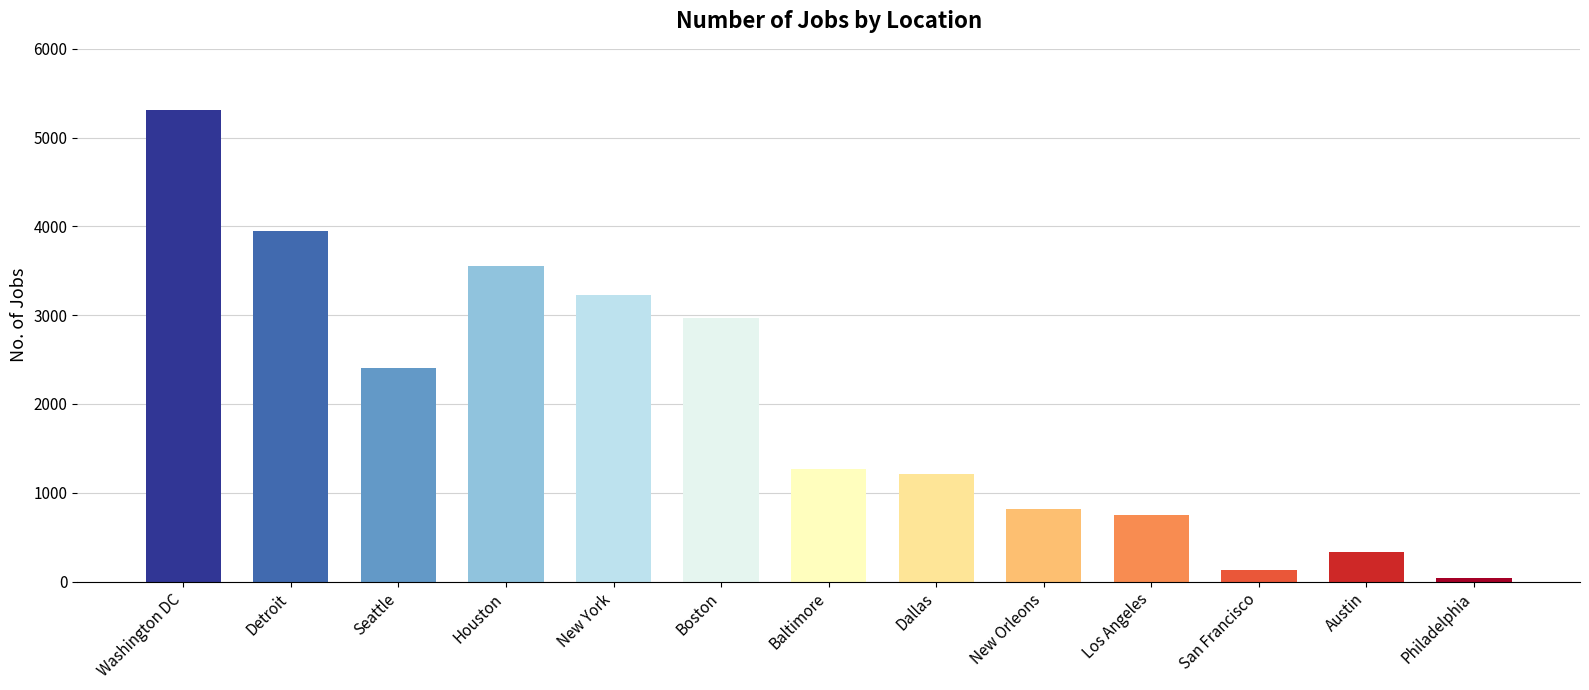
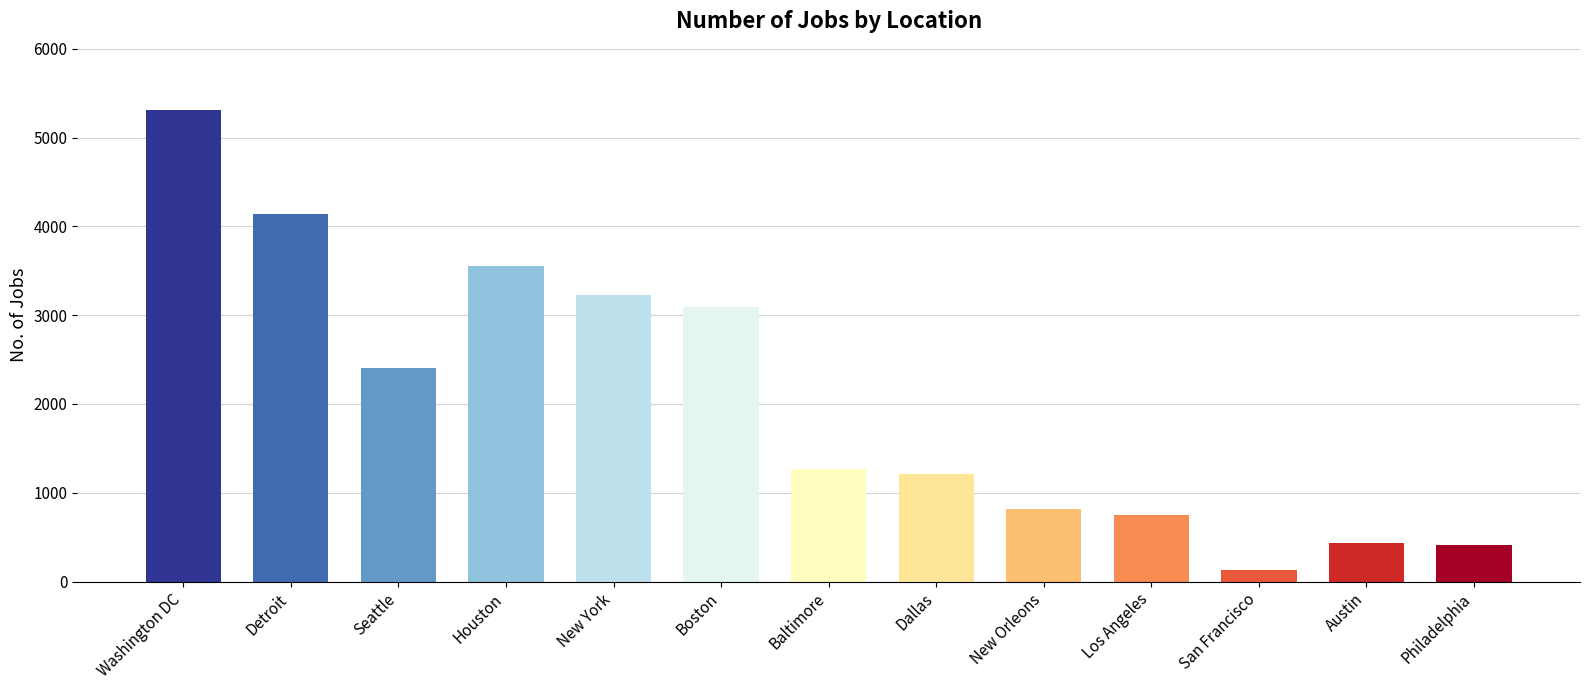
  {
    "Washington DC": 5300,
-   "Detroit": 3900,
+   "Detroit": 4100,
    "Seattle": 2400,
    "Houston": 3600,
    "New York": 3200,
-   "Boston": 3000,
+   "Boston": 3100,
    "Baltimore": 1300,
    "Dallas": 1200,
    "New Orleons": 800,
    "Los Angeles": 800,
    "San Francisco": 100,
-   "Austin": 300,
-   "Philadelphia": 0
+   "Austin": 400,
+   "Philadelphia": 400
  }
